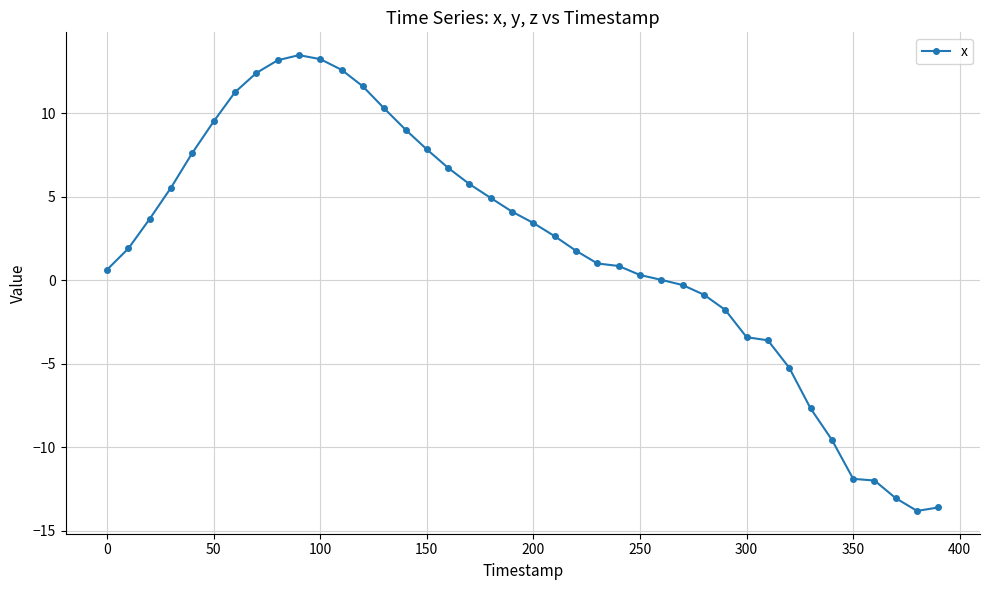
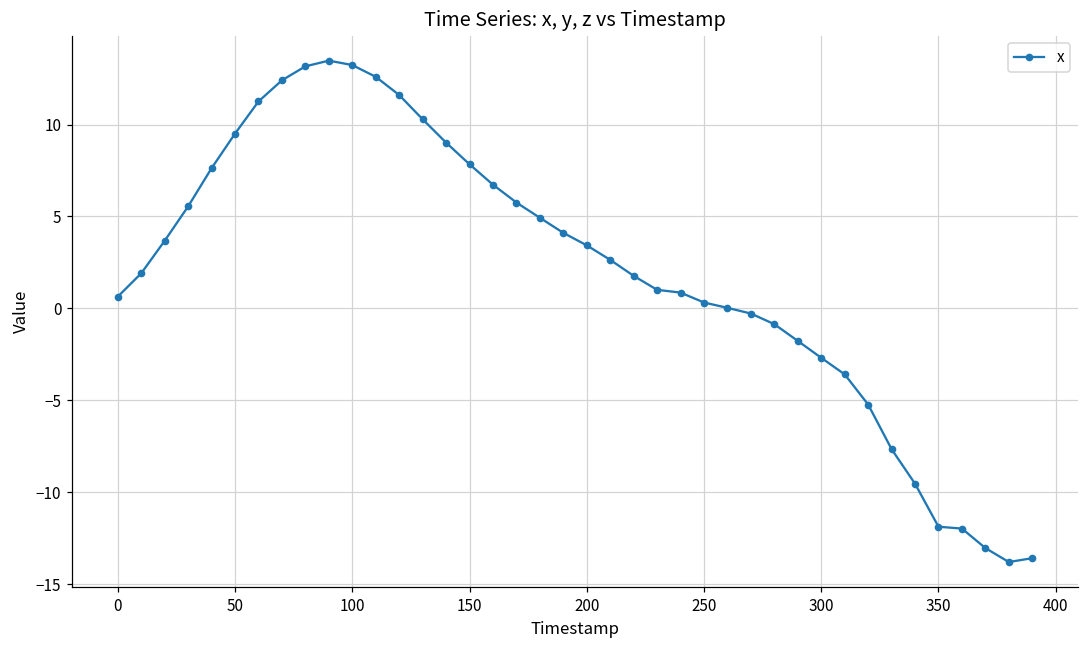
  {
    "0": 0.6,
    "50": 9.5,
    "100": 13.2,
    "150": 7.8,
    "200": 3.4,
    "250": 0.3,
-   "300": -3.4,
+   "300": -2.7,
    "350": -11.9
  }
